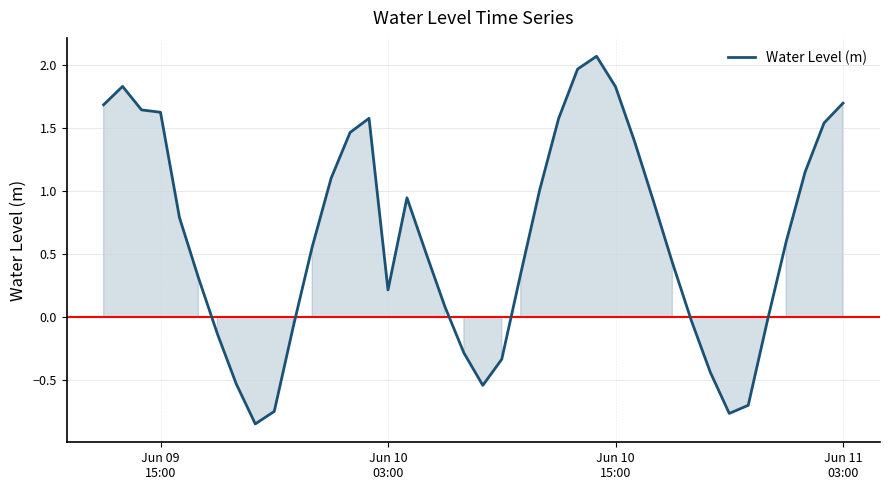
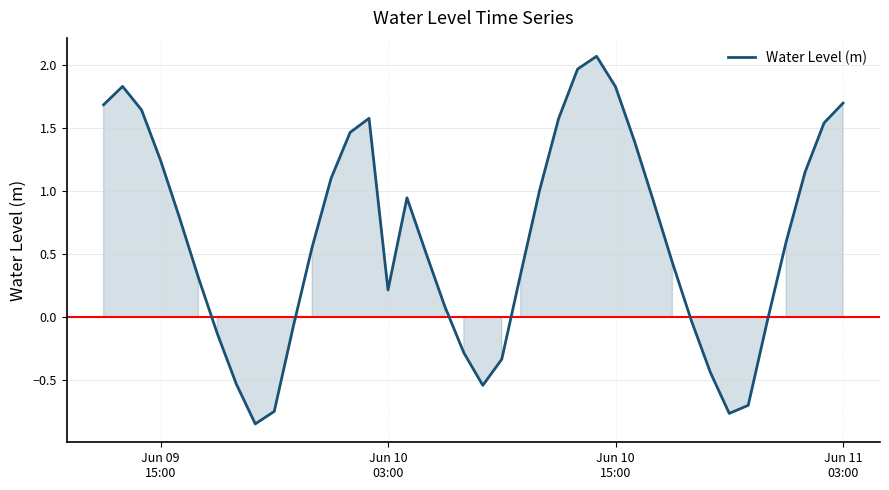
  {
-   "Jun 09 15:00": 1.63,
+   "Jun 09 15:00": 1.25,
    "Jun 10 03:00": 0.22,
    "Jun 10 15:00": 1.83,
    "Jun 11 03:00": 1.70
  }
